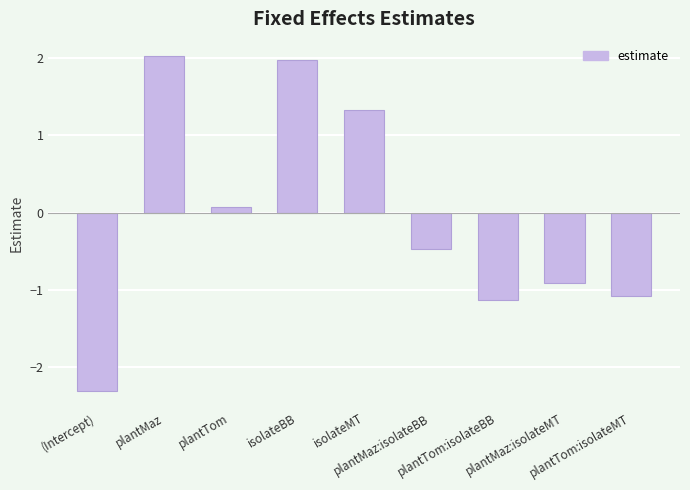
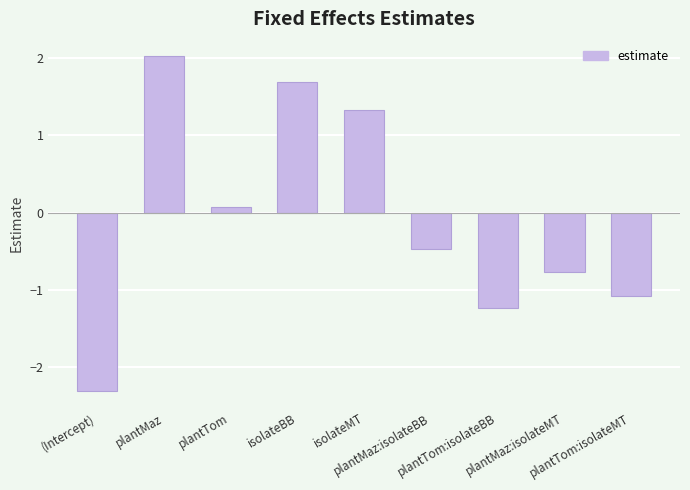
  {
    "(Intercept)": -2.3,
    "plantMaz": 2.0,
    "plantTom": 0.1,
-   "isolateBB": 2.0,
+   "isolateBB": 1.7,
    "isolateMT": 1.3,
    "plantMaz:isolateBB": -0.5,
-   "plantTom:isolateBB": -1.1,
-   "plantMaz:isolateMT": -0.9,
+   "plantTom:isolateBB": -1.2,
+   "plantMaz:isolateMT": -0.8,
    "plantTom:isolateMT": -1.1
  }
